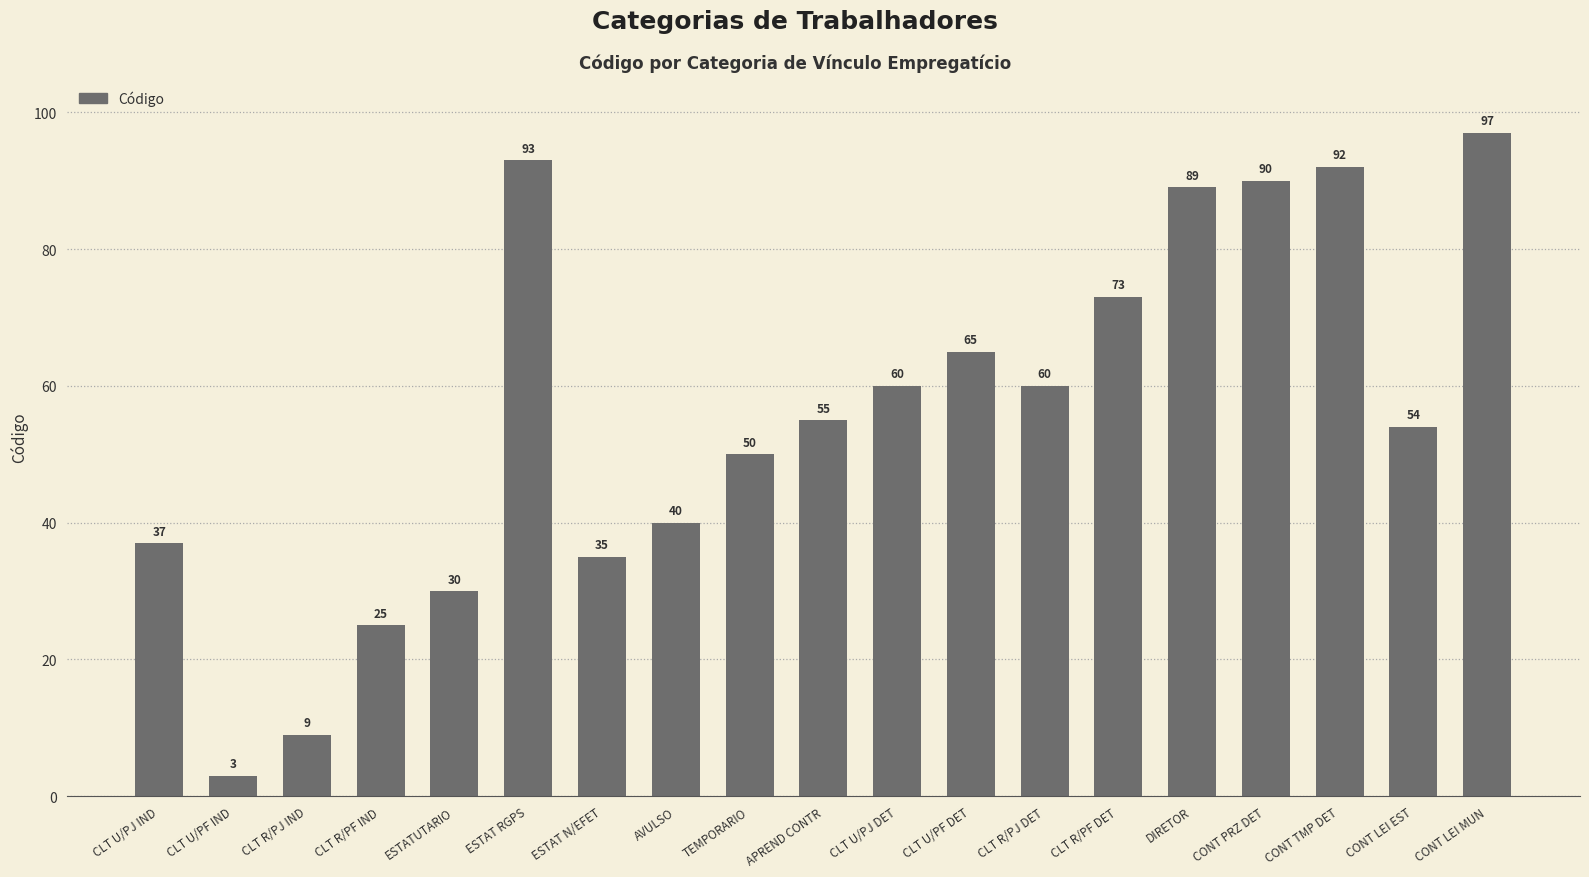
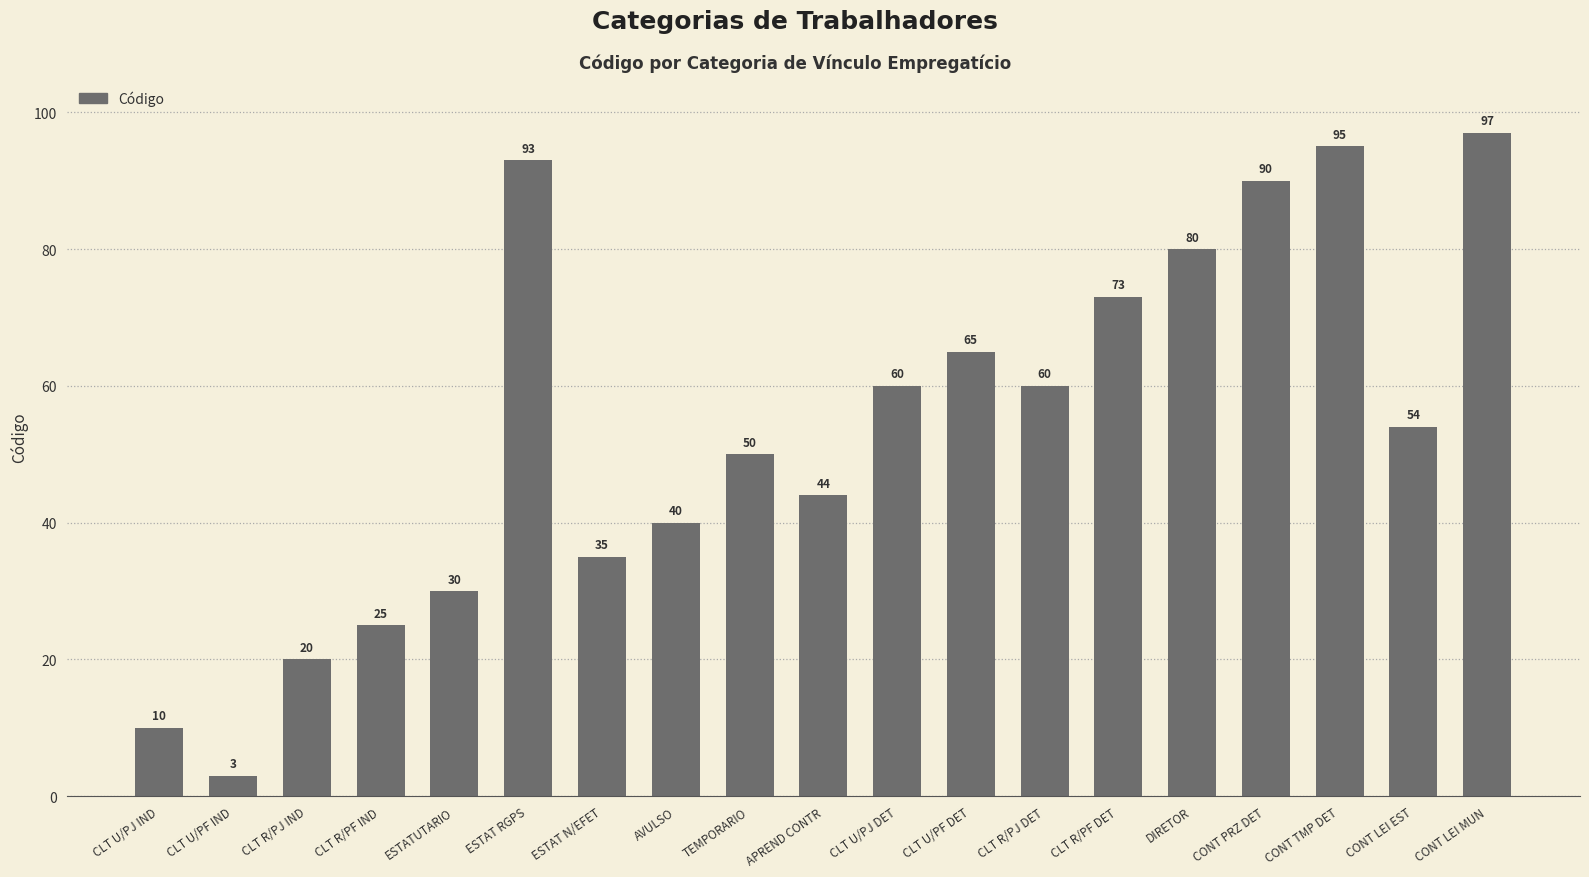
  {
-   "CLT U/PJ IND": 37,
+   "CLT U/PJ IND": 10,
    "CLT U/PF IND": 3,
-   "CLT R/PJ IND": 9,
+   "CLT R/PJ IND": 20,
    "CLT R/PF IND": 25,
    "ESTATUTARIO": 30,
    "ESTAT RGPS": 93,
    "ESTAT N/EFET": 35,
    "AVULSO": 40,
    "TEMPORARIO": 50,
-   "APREND CONTR": 55,
+   "APREND CONTR": 44,
    "CLT U/PJ DET": 60,
    "CLT U/PF DET": 65,
    "CLT R/PJ DET": 60,
    "CLT R/PF DET": 73,
-   "DIRETOR": 89,
+   "DIRETOR": 80,
    "CONT PRZ DET": 90,
-   "CONT TMP DET": 92,
+   "CONT TMP DET": 95,
    "CONT LEI EST": 54,
    "CONT LEI MUN": 97
  }
